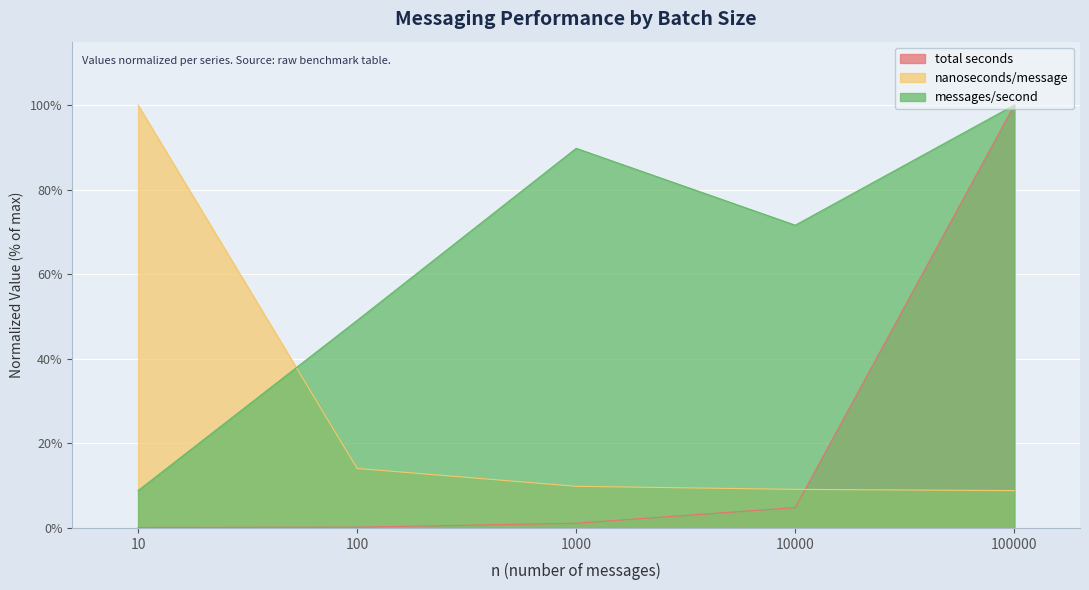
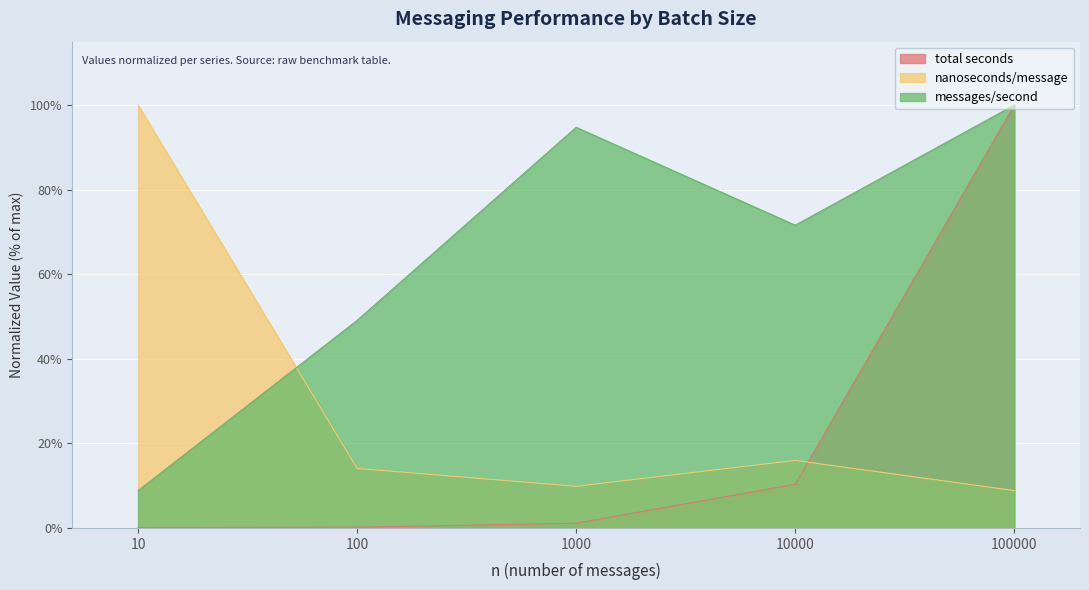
  {
    "total seconds": {
      "10": "0%",
      "100": "0%",
      "1000": "1%",
-     "10000": "5%"
+     "10000": "10%"
    },
    "nanoseconds/message": {
      "10": "100%",
      "100": "14%",
      "1000": "10%",
-     "10000": "9%",
+     "10000": "16%",
      "100000": "9%"
    },
    "messages/second": {
      "10": "9%",
      "100": "49%",
-     "1000": "90%",
+     "1000": "95%",
      "10000": "72%"
    }
  }
